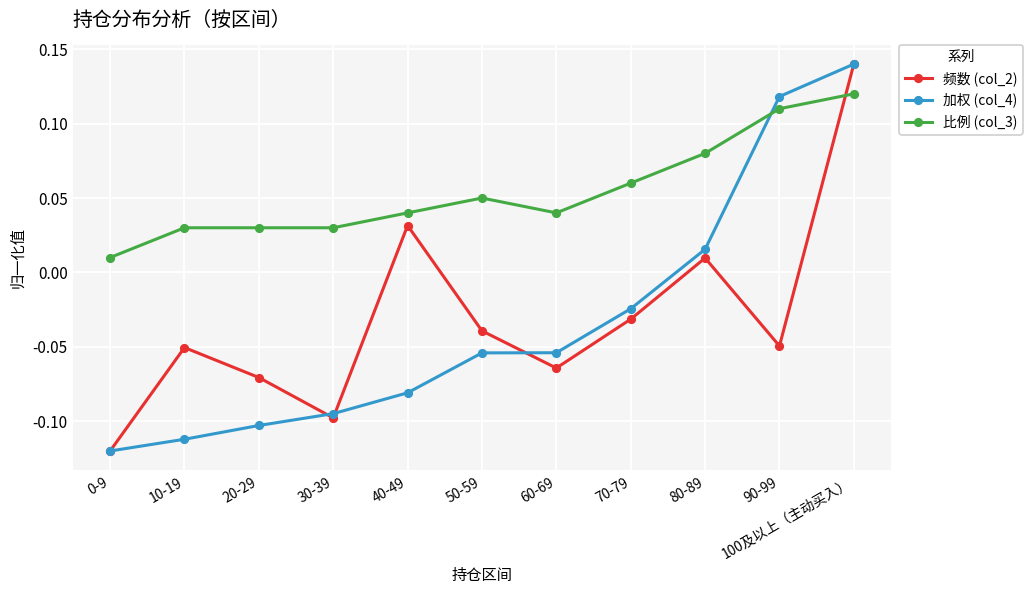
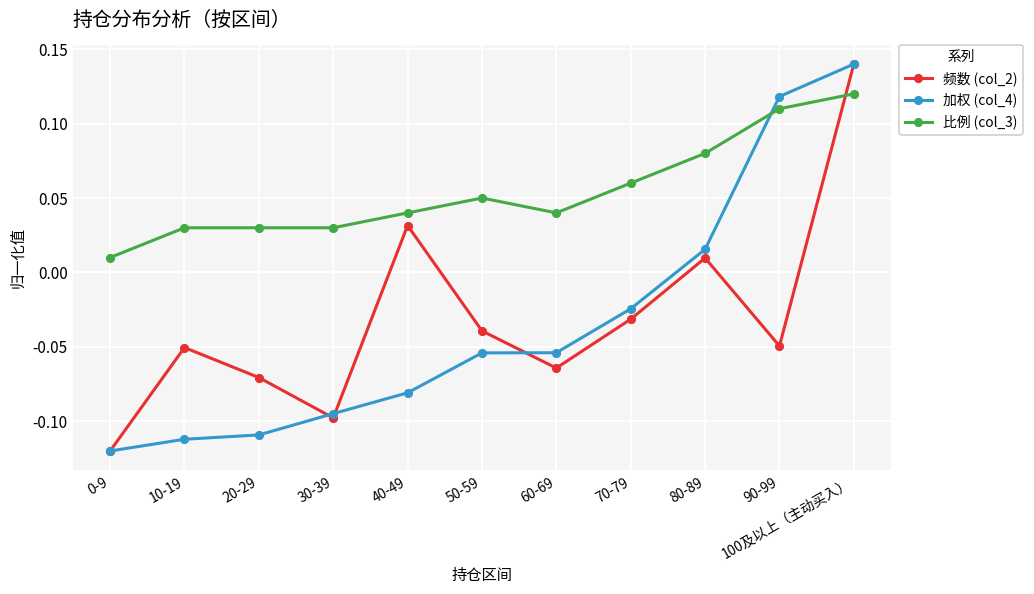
  {
    "频数 (col_2)": {
      "10-19": -0.050,
      "20-29": -0.071,
      "30-39": -0.098,
      "40-49": 0.032,
      "50-59": -0.039,
      "60-69": -0.064,
      "70-79": -0.031,
      "80-89": 0.010,
      "90-99": -0.049
    },
    "加权 (col_4)": {
      "10-19": -0.112,
-     "20-29": -0.103,
+     "20-29": -0.109,
      "30-39": -0.095,
      "40-49": -0.081,
      "50-59": -0.054,
      "60-69": -0.054,
      "70-79": -0.024,
      "80-89": 0.016,
      "90-99": 0.118
    },
    "比例 (col_3)": {
      "0-9": 0.010,
      "10-19": 0.030,
      "20-29": 0.030,
      "30-39": 0.030,
      "40-49": 0.040,
      "50-59": 0.050,
      "60-69": 0.040,
      "70-79": 0.060,
      "80-89": 0.080,
      "90-99": 0.110,
      "100及以上（主动买入）": 0.120
    }
  }
